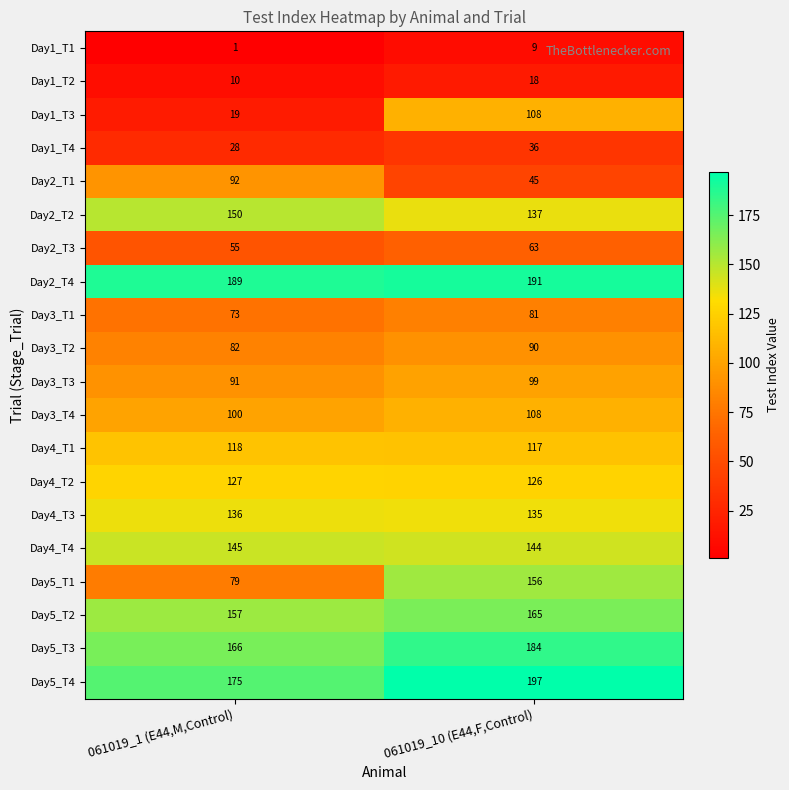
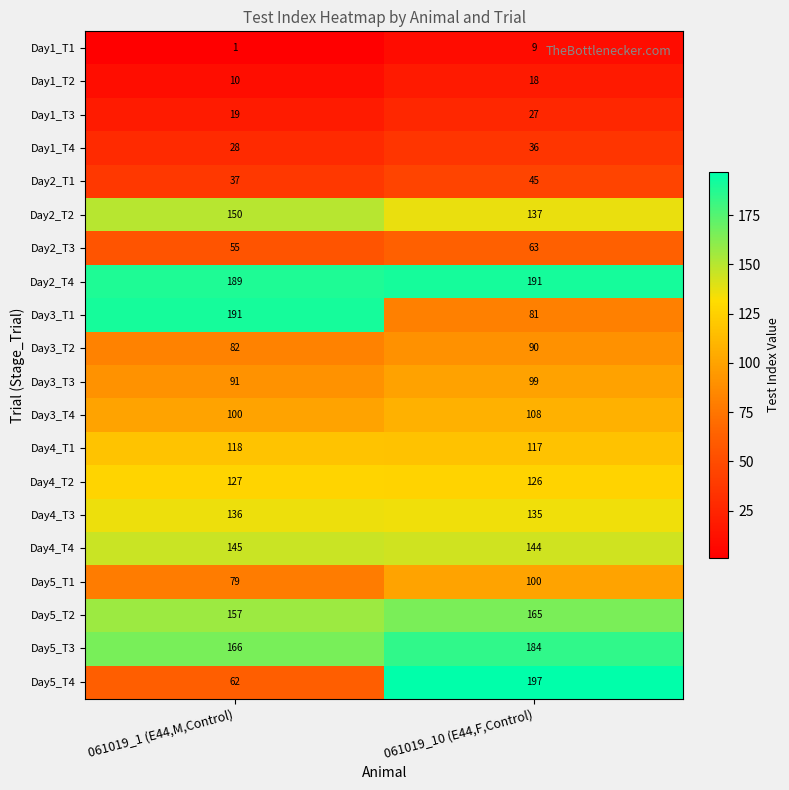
  {
    "Day1_T1": {
      "061019_1 (E44,M,Control)": 1
    },
    "Day1_T2": {
      "061019_1 (E44,M,Control)": 10,
      "061019_10 (E44,F,Control)": 18
    },
    "Day1_T3": {
      "061019_1 (E44,M,Control)": 19,
-     "061019_10 (E44,F,Control)": 108
+     "061019_10 (E44,F,Control)": 27
    },
    "Day1_T4": {
      "061019_1 (E44,M,Control)": 28,
      "061019_10 (E44,F,Control)": 36
    },
    "Day2_T1": {
-     "061019_1 (E44,M,Control)": 92,
+     "061019_1 (E44,M,Control)": 37,
      "061019_10 (E44,F,Control)": 45
    },
    "Day2_T2": {
      "061019_1 (E44,M,Control)": 150,
      "061019_10 (E44,F,Control)": 137
    },
    "Day2_T3": {
      "061019_1 (E44,M,Control)": 55,
      "061019_10 (E44,F,Control)": 63
    },
    "Day2_T4": {
      "061019_1 (E44,M,Control)": 189,
      "061019_10 (E44,F,Control)": 191
    },
    "Day3_T1": {
-     "061019_1 (E44,M,Control)": 73,
+     "061019_1 (E44,M,Control)": 191,
      "061019_10 (E44,F,Control)": 81
    },
    "Day3_T2": {
      "061019_1 (E44,M,Control)": 82,
      "061019_10 (E44,F,Control)": 90
    },
    "Day3_T3": {
      "061019_1 (E44,M,Control)": 91,
      "061019_10 (E44,F,Control)": 99
    },
    "Day3_T4": {
      "061019_1 (E44,M,Control)": 100,
      "061019_10 (E44,F,Control)": 108
    },
    "Day4_T1": {
      "061019_1 (E44,M,Control)": 118,
      "061019_10 (E44,F,Control)": 117
    },
    "Day4_T2": {
      "061019_1 (E44,M,Control)": 127,
      "061019_10 (E44,F,Control)": 126
    },
    "Day4_T3": {
      "061019_1 (E44,M,Control)": 136,
      "061019_10 (E44,F,Control)": 135
    },
    "Day4_T4": {
      "061019_1 (E44,M,Control)": 145,
      "061019_10 (E44,F,Control)": 144
    },
    "Day5_T1": {
      "061019_1 (E44,M,Control)": 79,
-     "061019_10 (E44,F,Control)": 156
+     "061019_10 (E44,F,Control)": 100
    },
    "Day5_T2": {
      "061019_1 (E44,M,Control)": 157,
      "061019_10 (E44,F,Control)": 165
    },
    "Day5_T3": {
      "061019_1 (E44,M,Control)": 166,
      "061019_10 (E44,F,Control)": 184
    },
    "Day5_T4": {
-     "061019_1 (E44,M,Control)": 175,
+     "061019_1 (E44,M,Control)": 62,
      "061019_10 (E44,F,Control)": 197
    }
  }
